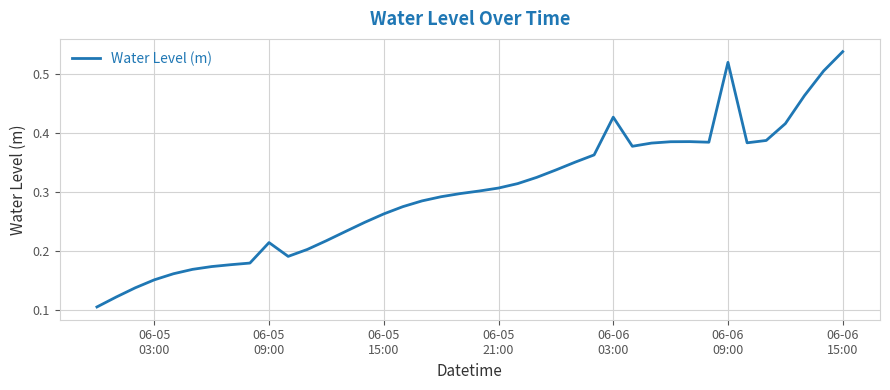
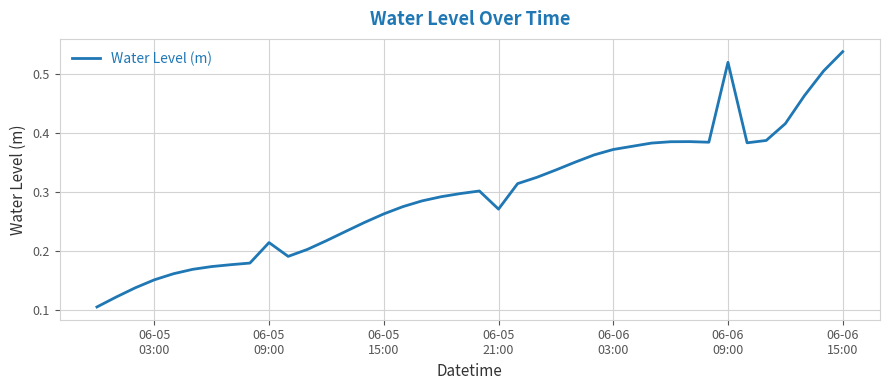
  {
    "06-05 03:00": 0.15,
    "06-05 09:00": 0.21,
    "06-05 15:00": 0.26,
-   "06-05 21:00": 0.31,
-   "06-06 03:00": 0.43,
+   "06-05 21:00": 0.27,
+   "06-06 03:00": 0.37,
    "06-06 09:00": 0.52,
    "06-06 15:00": 0.54
  }
